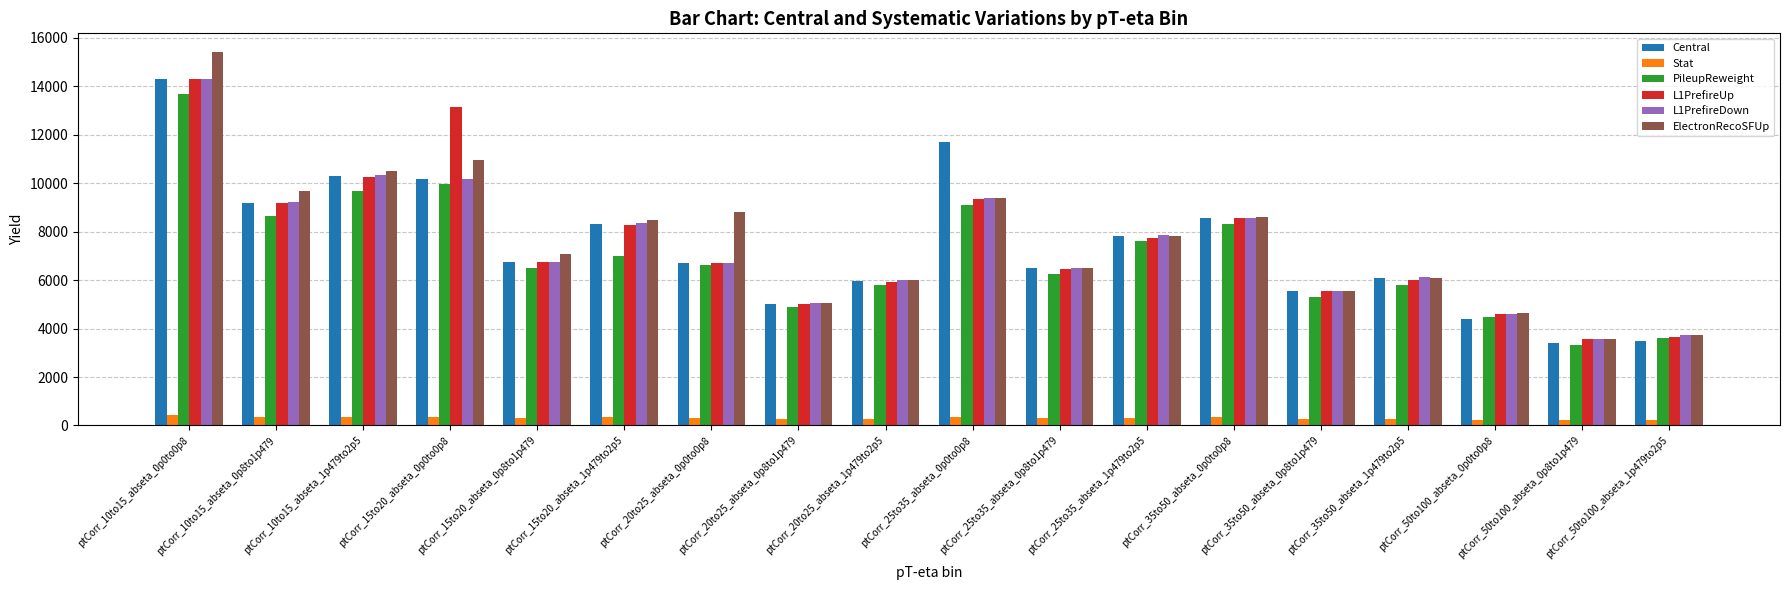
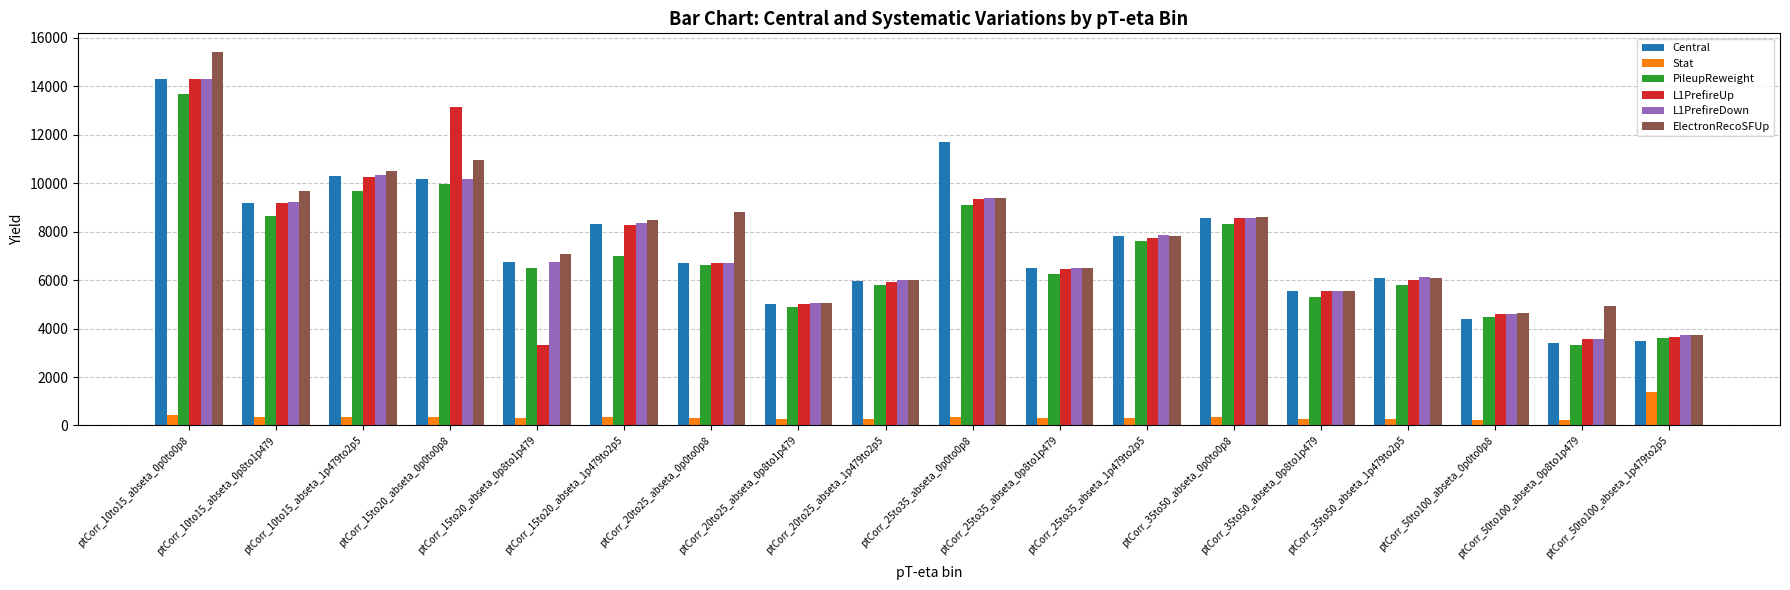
  {
    "Central": {
      "ptCorr_10to15_abseta_0p0to0p8": 14300,
      "ptCorr_10to15_abseta_0p8to1p479": 9200,
      "ptCorr_10to15_abseta_1p479to2p5": 10300,
      "ptCorr_15to20_abseta_0p0to0p8": 10200,
      "ptCorr_15to20_abseta_0p8to1p479": 6700,
      "ptCorr_15to20_abseta_1p479to2p5": 8300,
      "ptCorr_20to25_abseta_0p0to0p8": 6700,
      "ptCorr_20to25_abseta_0p8to1p479": 5000,
      "ptCorr_20to25_abseta_1p479to2p5": 6000,
      "ptCorr_25to35_abseta_0p0to0p8": 11700,
      "ptCorr_25to35_abseta_0p8to1p479": 6500,
      "ptCorr_25to35_abseta_1p479to2p5": 7800,
      "ptCorr_35to50_abseta_0p0to0p8": 8600,
      "ptCorr_35to50_abseta_0p8to1p479": 5600,
      "ptCorr_35to50_abseta_1p479to2p5": 6100,
      "ptCorr_50to100_abseta_0p0to0p8": 4400,
      "ptCorr_50to100_abseta_0p8to1p479": 3400,
      "ptCorr_50to100_abseta_1p479to2p5": 3500
    },
    "Stat": {
      "ptCorr_10to15_abseta_0p0to0p8": 400,
      "ptCorr_10to15_abseta_0p8to1p479": 400,
      "ptCorr_10to15_abseta_1p479to2p5": 400,
      "ptCorr_15to20_abseta_0p0to0p8": 400,
      "ptCorr_15to20_abseta_0p8to1p479": 300,
      "ptCorr_15to20_abseta_1p479to2p5": 300,
      "ptCorr_20to25_abseta_0p0to0p8": 300,
      "ptCorr_20to25_abseta_0p8to1p479": 300,
      "ptCorr_20to25_abseta_1p479to2p5": 300,
      "ptCorr_25to35_abseta_0p0to0p8": 300,
      "ptCorr_25to35_abseta_0p8to1p479": 300,
      "ptCorr_25to35_abseta_1p479to2p5": 300,
      "ptCorr_35to50_abseta_0p0to0p8": 300,
      "ptCorr_35to50_abseta_0p8to1p479": 300,
      "ptCorr_35to50_abseta_1p479to2p5": 300,
      "ptCorr_50to100_abseta_0p0to0p8": 200,
      "ptCorr_50to100_abseta_0p8to1p479": 200,
-     "ptCorr_50to100_abseta_1p479to2p5": 200
+     "ptCorr_50to100_abseta_1p479to2p5": 1400
    },
    "PileupReweight": {
      "ptCorr_10to15_abseta_0p0to0p8": 13700,
      "ptCorr_10to15_abseta_0p8to1p479": 8600,
      "ptCorr_10to15_abseta_1p479to2p5": 9700,
      "ptCorr_15to20_abseta_0p0to0p8": 10000,
      "ptCorr_15to20_abseta_0p8to1p479": 6500,
      "ptCorr_15to20_abseta_1p479to2p5": 7000,
      "ptCorr_20to25_abseta_0p0to0p8": 6600,
      "ptCorr_20to25_abseta_0p8to1p479": 4900,
      "ptCorr_20to25_abseta_1p479to2p5": 5800,
      "ptCorr_25to35_abseta_0p0to0p8": 9100,
      "ptCorr_25to35_abseta_0p8to1p479": 6300,
      "ptCorr_25to35_abseta_1p479to2p5": 7600,
      "ptCorr_35to50_abseta_0p0to0p8": 8300,
      "ptCorr_35to50_abseta_0p8to1p479": 5300,
      "ptCorr_35to50_abseta_1p479to2p5": 5800,
      "ptCorr_50to100_abseta_0p0to0p8": 4500,
      "ptCorr_50to100_abseta_0p8to1p479": 3300,
      "ptCorr_50to100_abseta_1p479to2p5": 3600
    },
    "L1PrefireUp": {
      "ptCorr_10to15_abseta_0p0to0p8": 14300,
      "ptCorr_10to15_abseta_0p8to1p479": 9200,
      "ptCorr_10to15_abseta_1p479to2p5": 10200,
      "ptCorr_15to20_abseta_0p0to0p8": 13100,
-     "ptCorr_15to20_abseta_0p8to1p479": 6700,
+     "ptCorr_15to20_abseta_0p8to1p479": 3300,
      "ptCorr_15to20_abseta_1p479to2p5": 8300,
      "ptCorr_20to25_abseta_0p0to0p8": 6700,
      "ptCorr_20to25_abseta_0p8to1p479": 5000,
      "ptCorr_20to25_abseta_1p479to2p5": 5900,
      "ptCorr_25to35_abseta_0p0to0p8": 9400,
      "ptCorr_25to35_abseta_0p8to1p479": 6500,
      "ptCorr_25to35_abseta_1p479to2p5": 7700,
      "ptCorr_35to50_abseta_0p0to0p8": 8600,
      "ptCorr_35to50_abseta_0p8to1p479": 5500,
      "ptCorr_35to50_abseta_1p479to2p5": 6000,
      "ptCorr_50to100_abseta_0p0to0p8": 4600,
      "ptCorr_50to100_abseta_0p8to1p479": 3600,
      "ptCorr_50to100_abseta_1p479to2p5": 3600
    },
    "L1PrefireDown": {
      "ptCorr_10to15_abseta_0p0to0p8": 14300,
      "ptCorr_10to15_abseta_0p8to1p479": 9200,
      "ptCorr_10to15_abseta_1p479to2p5": 10300,
      "ptCorr_15to20_abseta_0p0to0p8": 10200,
      "ptCorr_15to20_abseta_0p8to1p479": 6800,
      "ptCorr_15to20_abseta_1p479to2p5": 8400,
      "ptCorr_20to25_abseta_0p0to0p8": 6700,
      "ptCorr_20to25_abseta_0p8to1p479": 5000,
      "ptCorr_20to25_abseta_1p479to2p5": 6000,
      "ptCorr_25to35_abseta_0p0to0p8": 9400,
      "ptCorr_25to35_abseta_0p8to1p479": 6500,
      "ptCorr_25to35_abseta_1p479to2p5": 7900,
      "ptCorr_35to50_abseta_0p0to0p8": 8600,
      "ptCorr_35to50_abseta_0p8to1p479": 5600,
      "ptCorr_35to50_abseta_1p479to2p5": 6100,
      "ptCorr_50to100_abseta_0p0to0p8": 4600,
      "ptCorr_50to100_abseta_0p8to1p479": 3600,
      "ptCorr_50to100_abseta_1p479to2p5": 3800
    },
    "ElectronRecoSFUp": {
      "ptCorr_10to15_abseta_0p0to0p8": 15400,
      "ptCorr_10to15_abseta_0p8to1p479": 9700,
      "ptCorr_10to15_abseta_1p479to2p5": 10500,
      "ptCorr_15to20_abseta_0p0to0p8": 11000,
      "ptCorr_15to20_abseta_0p8to1p479": 7100,
      "ptCorr_15to20_abseta_1p479to2p5": 8500,
      "ptCorr_20to25_abseta_0p0to0p8": 8800,
      "ptCorr_20to25_abseta_0p8to1p479": 5000,
      "ptCorr_20to25_abseta_1p479to2p5": 6000,
      "ptCorr_25to35_abseta_0p0to0p8": 9400,
      "ptCorr_25to35_abseta_0p8to1p479": 6500,
      "ptCorr_25to35_abseta_1p479to2p5": 7800,
      "ptCorr_35to50_abseta_0p0to0p8": 8600,
      "ptCorr_35to50_abseta_0p8to1p479": 5600,
      "ptCorr_35to50_abseta_1p479to2p5": 6100,
      "ptCorr_50to100_abseta_0p0to0p8": 4600,
-     "ptCorr_50to100_abseta_0p8to1p479": 3600,
+     "ptCorr_50to100_abseta_0p8to1p479": 4900,
      "ptCorr_50to100_abseta_1p479to2p5": 3700
    }
  }
